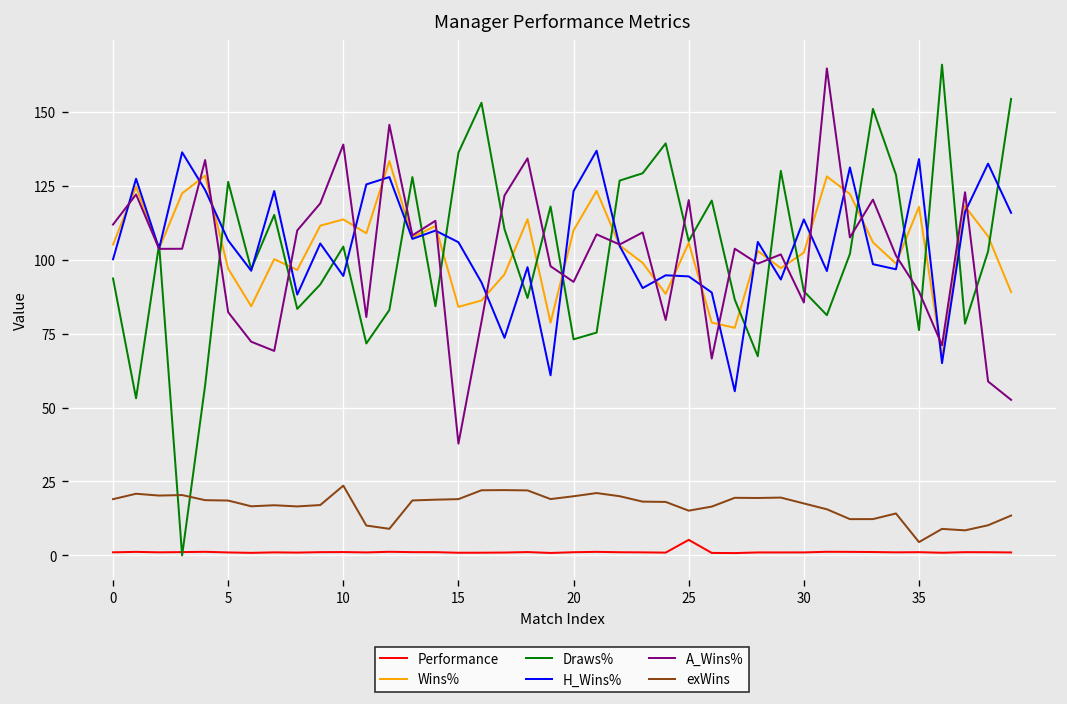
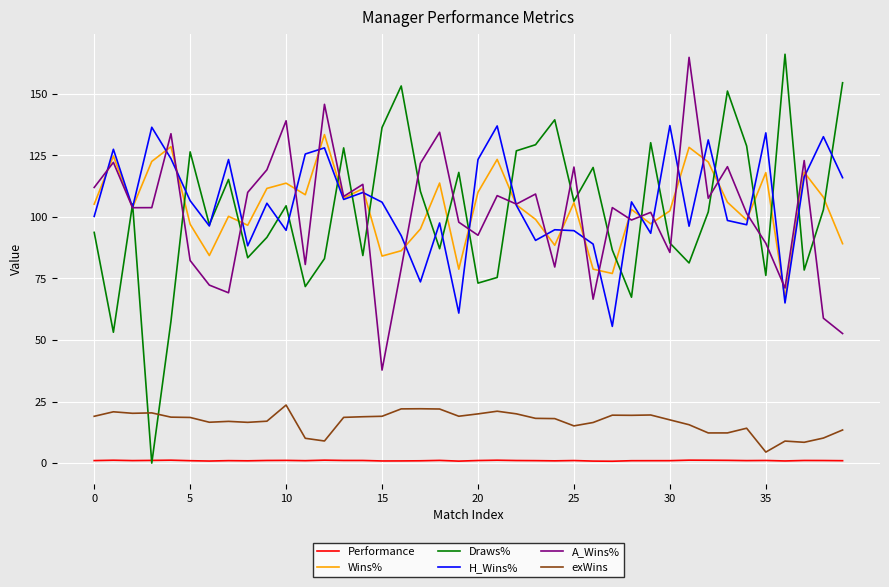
  {
    "Performance": {
      "0": 1,
      "5": 1,
      "10": 1,
      "15": 1,
      "20": 1,
-     "25": 5,
+     "25": 1,
      "30": 1,
      "35": 1
    },
    "Wins%": {
      "0": 105,
      "5": 97,
      "10": 114,
      "15": 84,
      "20": 110,
      "30": 102,
      "35": 118
    },
    "Draws%": {
      "0": 94,
      "5": 126,
      "10": 104,
      "15": 136,
      "20": 73,
      "30": 89,
      "35": 76
    },
    "H_Wins%": {
      "0": 100,
      "5": 107,
      "10": 95,
      "15": 106,
      "20": 123,
      "25": 94,
-     "30": 114,
+     "30": 137,
      "35": 134
    },
    "A_Wins%": {
      "0": 112,
      "5": 82,
      "10": 139,
      "15": 38,
      "20": 93,
      "25": 120,
      "30": 86,
      "35": 89
    },
    "exWins": {
      "0": 19,
      "5": 19,
      "10": 24,
      "15": 19,
      "20": 20,
      "25": 15,
      "30": 18,
      "35": 4
    }
  }
